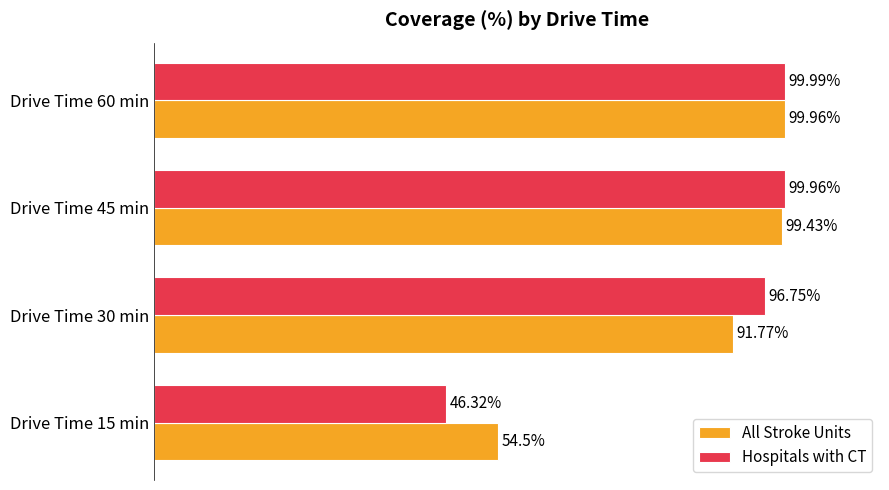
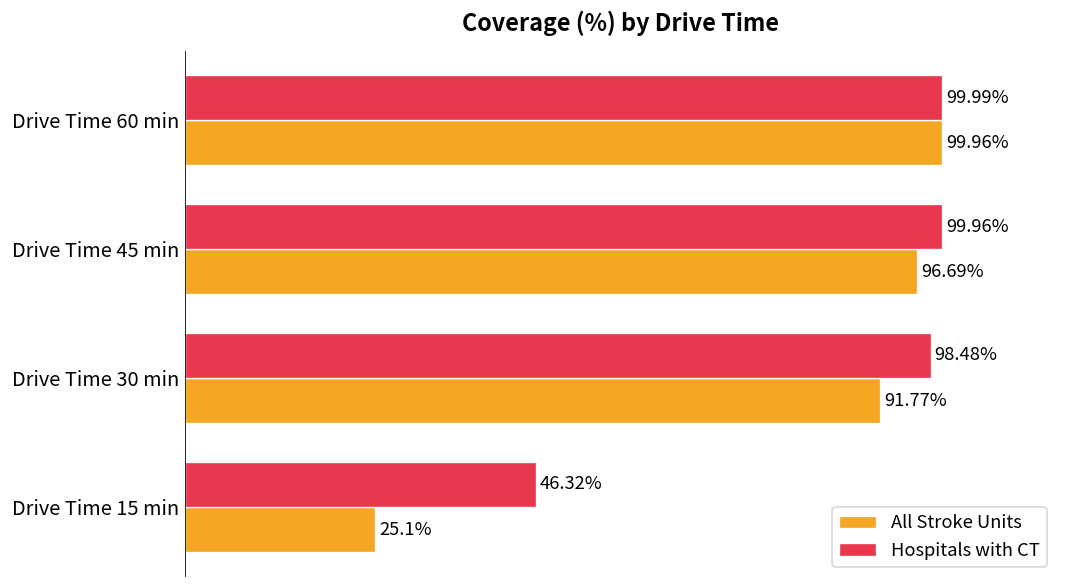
  {
    "All Stroke Units": {
      "Drive Time 60 min": "99.96%",
-     "Drive Time 45 min": "99.43%",
+     "Drive Time 45 min": "96.69%",
      "Drive Time 30 min": "91.77%",
-     "Drive Time 15 min": "54.5%"
+     "Drive Time 15 min": "25.1%"
    },
    "Hospitals with CT": {
      "Drive Time 60 min": "99.99%",
      "Drive Time 45 min": "99.96%",
-     "Drive Time 30 min": "96.75%",
+     "Drive Time 30 min": "98.48%",
      "Drive Time 15 min": "46.32%"
    }
  }
